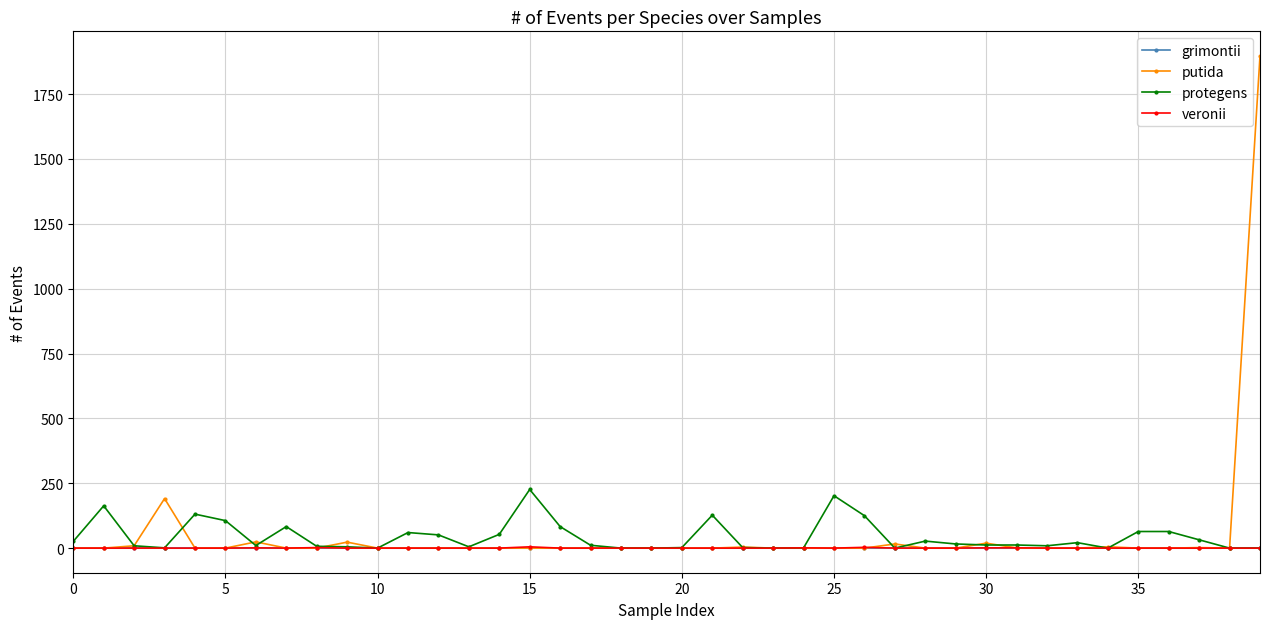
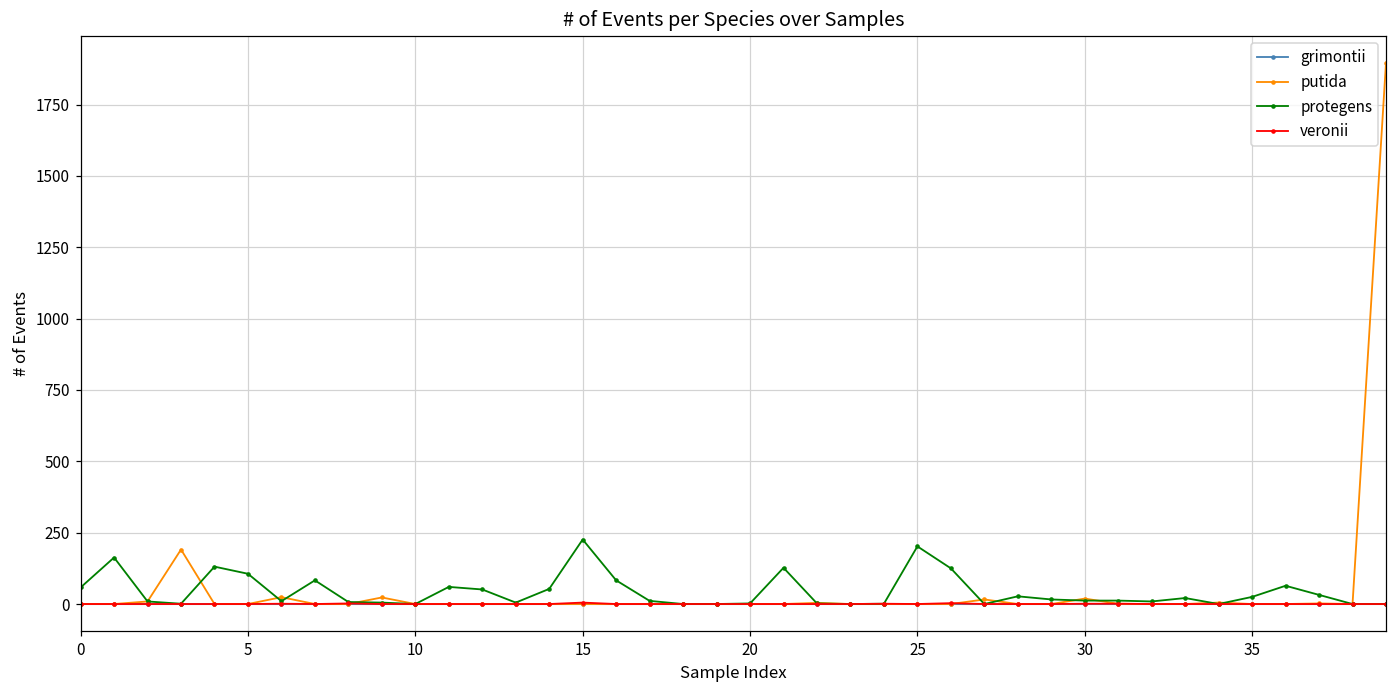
  {
    "protegens": {
-     "0": 30,
+     "0": 60,
      "5": 110,
      "15": 230,
      "25": 200,
-     "35": 60
+     "35": 30
    }
  }
